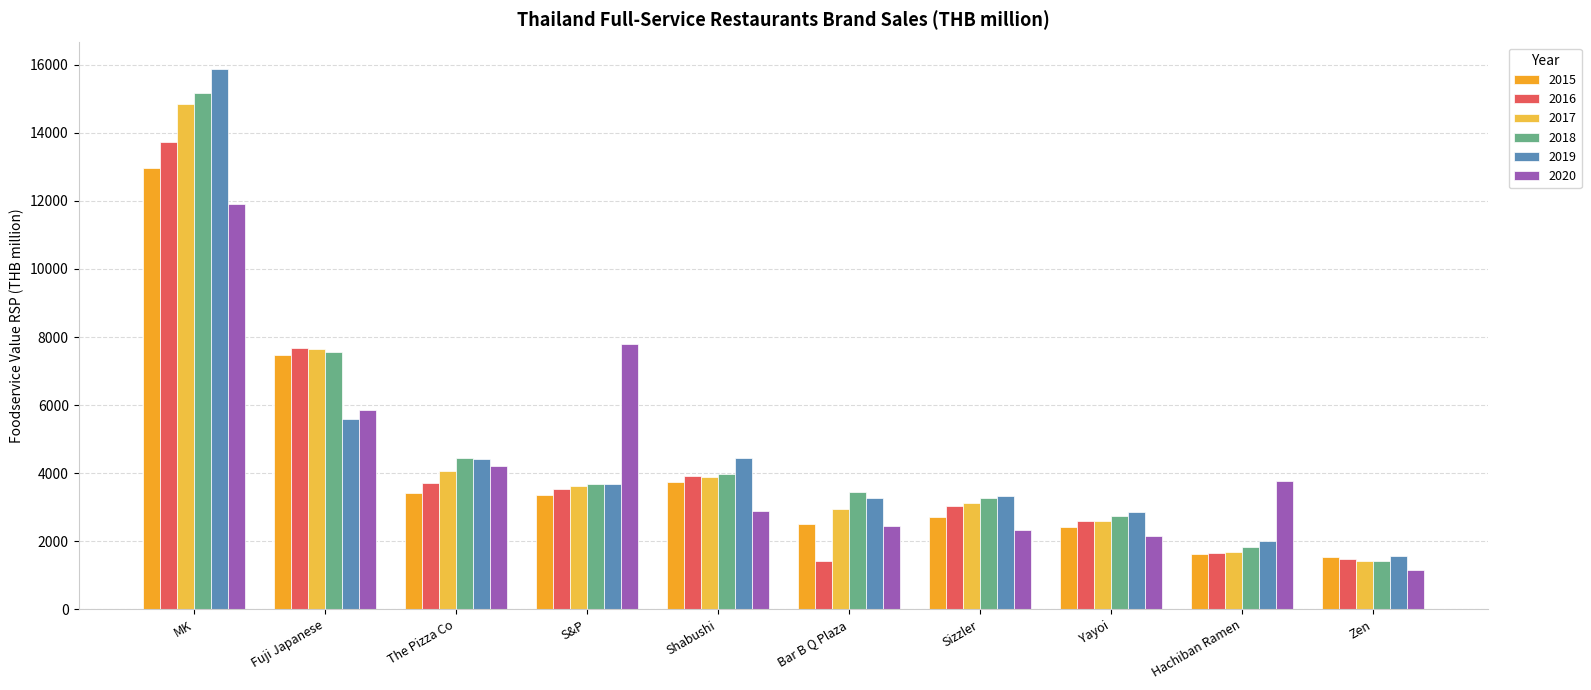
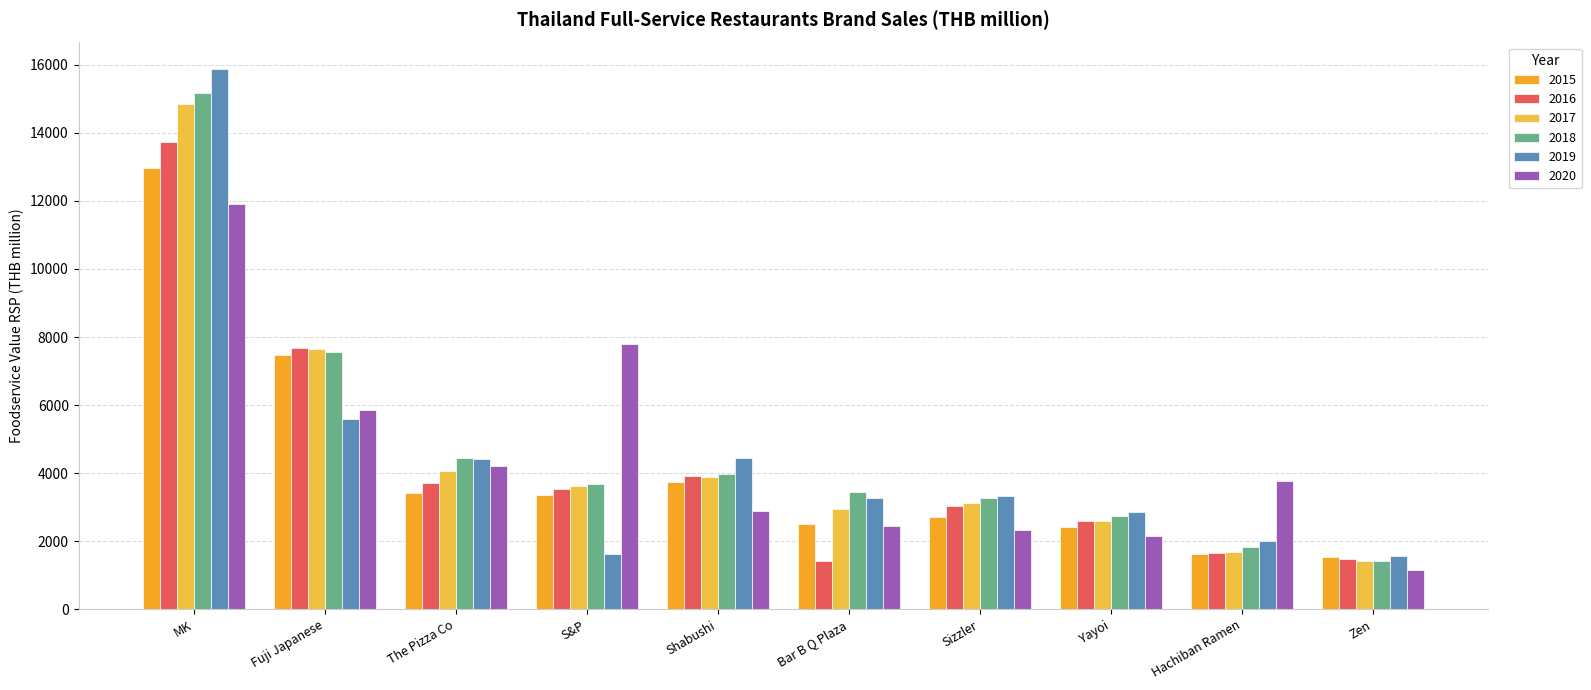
  {
    "2016": {
      "MK": 13700,
      "Fuji Japanese": 7700,
      "The Pizza Co": 3700,
      "S&P": 3500,
      "Shabushi": 3900,
      "Bar B Q Plaza": 1400,
      "Sizzler": 3000,
      "Yayoi": 2600,
      "Hachiban Ramen": 1700,
      "Zen": 1500
    },
    "2018": {
      "MK": 15200,
      "Fuji Japanese": 7600,
      "The Pizza Co": 4400,
      "S&P": 3700,
      "Shabushi": 4000,
      "Bar B Q Plaza": 3400,
      "Sizzler": 3300,
      "Yayoi": 2800,
      "Hachiban Ramen": 1800,
      "Zen": 1400
    },
    "2019": {
      "MK": 15900,
      "Fuji Japanese": 5600,
      "The Pizza Co": 4400,
-     "S&P": 3700,
+     "S&P": 1600,
      "Shabushi": 4400,
      "Bar B Q Plaza": 3300,
      "Sizzler": 3300,
      "Yayoi": 2900,
      "Hachiban Ramen": 2000,
      "Zen": 1600
    },
    "2020": {
      "MK": 11900,
      "Fuji Japanese": 5900,
      "The Pizza Co": 4200,
      "S&P": 7800,
      "Shabushi": 2900,
      "Bar B Q Plaza": 2400,
      "Sizzler": 2300,
      "Yayoi": 2200,
      "Hachiban Ramen": 3800,
      "Zen": 1200
    }
  }
